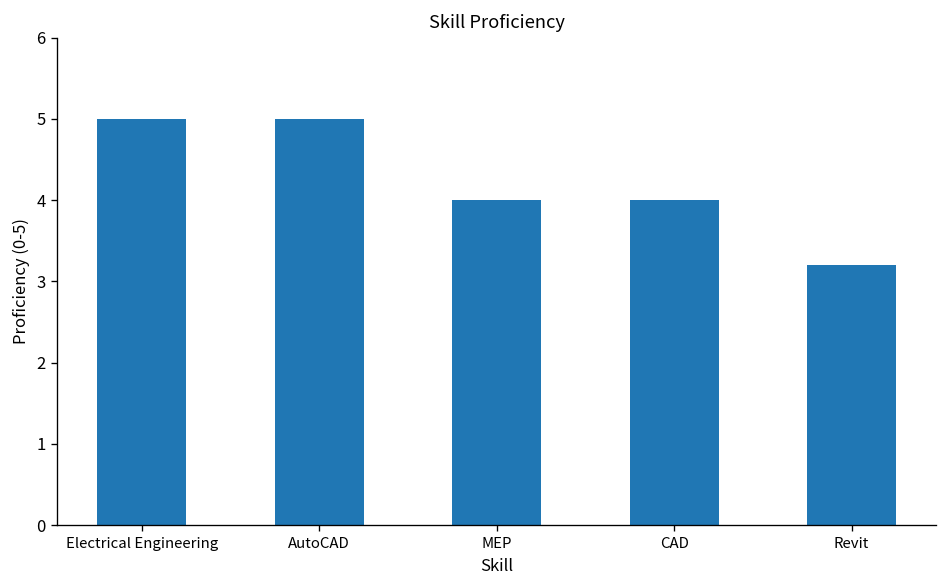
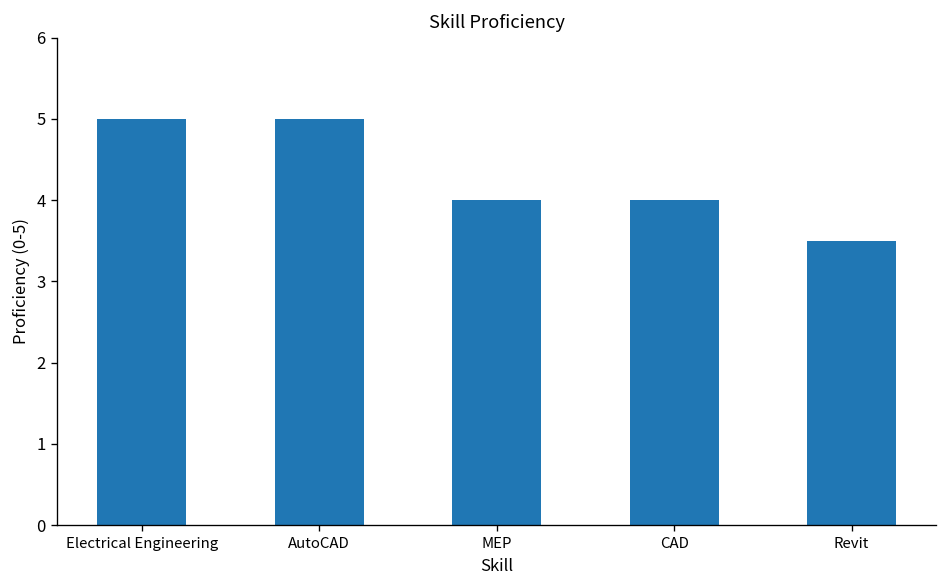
  {
    "Electrical Engineering": 5.0,
    "AutoCAD": 5.0,
    "MEP": 4.0,
    "CAD": 4.0,
-   "Revit": 3.2
+   "Revit": 3.5
  }
